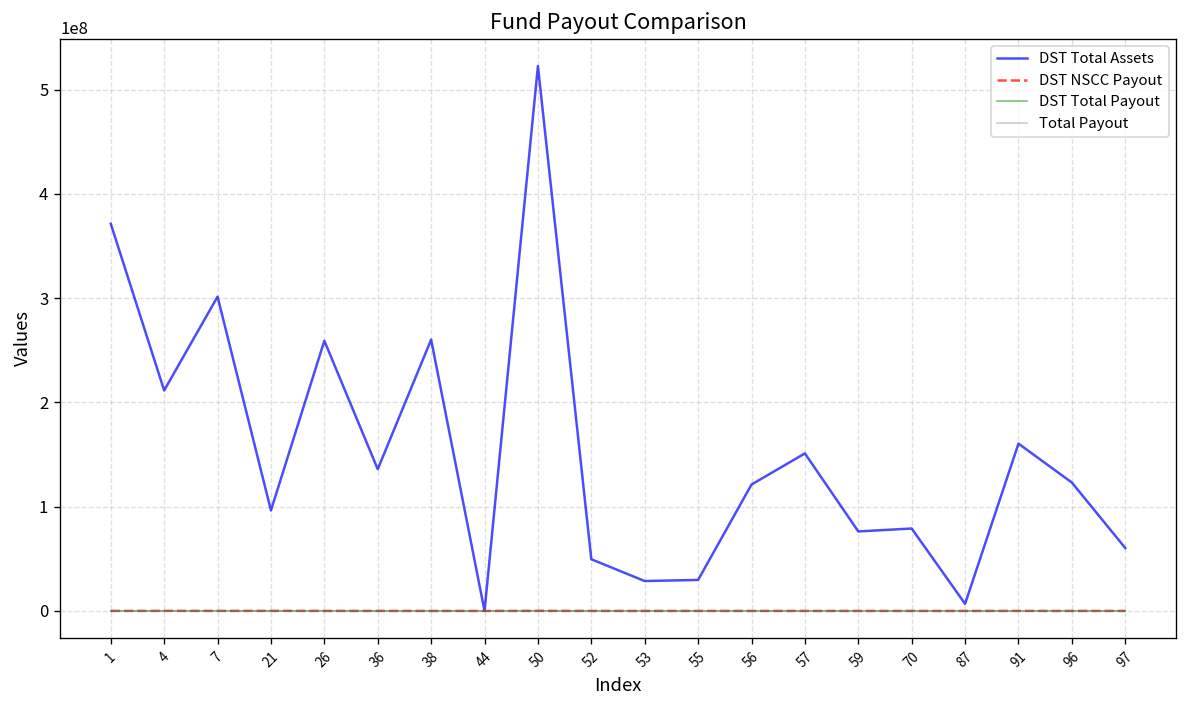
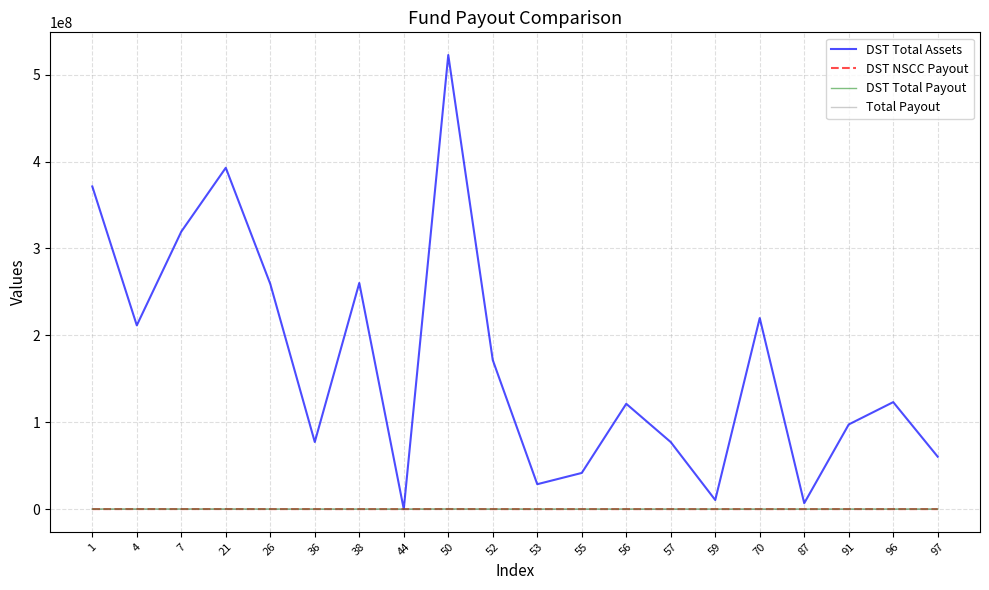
  {
    "DST Total Assets": {
      "1": 370000000,
      "4": 210000000,
-     "7": 300000000,
-     "21": 100000000,
+     "7": 320000000,
+     "21": 390000000,
      "26": 260000000,
-     "36": 140000000,
+     "36": 80000000,
      "38": 260000000,
      "50": 520000000,
-     "52": 50000000,
+     "52": 170000000,
      "53": 30000000,
-     "55": 30000000,
+     "55": 40000000,
      "56": 120000000,
-     "57": 150000000,
-     "59": 80000000,
-     "70": 80000000,
+     "57": 80000000,
+     "59": 10000000,
+     "70": 220000000,
      "87": 10000000,
-     "91": 160000000,
+     "91": 100000000,
      "96": 120000000,
      "97": 60000000
    },
    "Total Payout": {
      "1": 0,
      "4": 0,
      "7": 0,
      "21": 0,
      "26": 0,
      "36": 0,
      "38": 0,
      "50": 0,
      "52": 0,
      "53": 0,
      "55": 0,
      "56": 0,
      "57": 0,
      "59": 0,
      "70": 0,
      "87": 0,
      "91": 0,
      "96": 0,
      "97": 0
    }
  }
